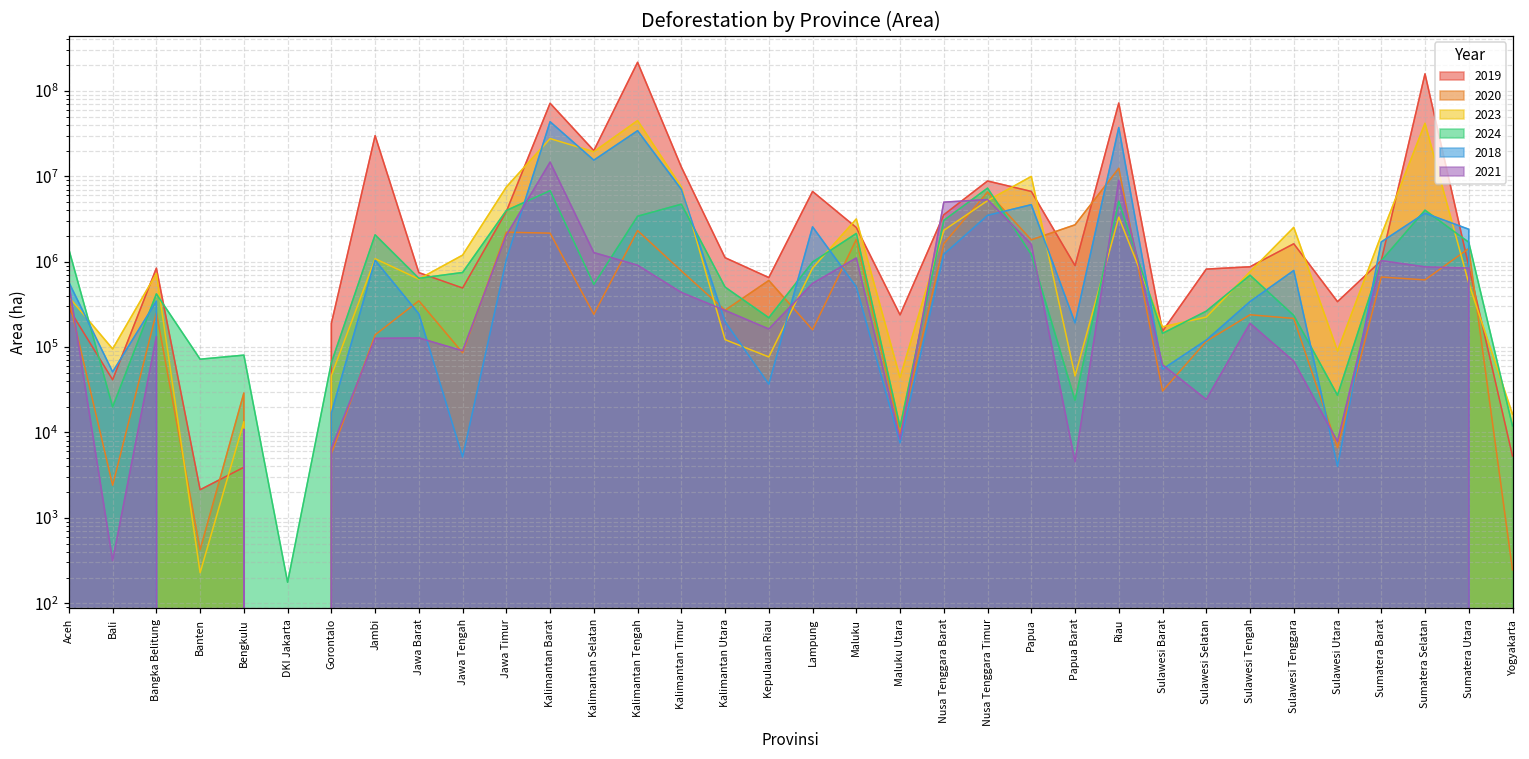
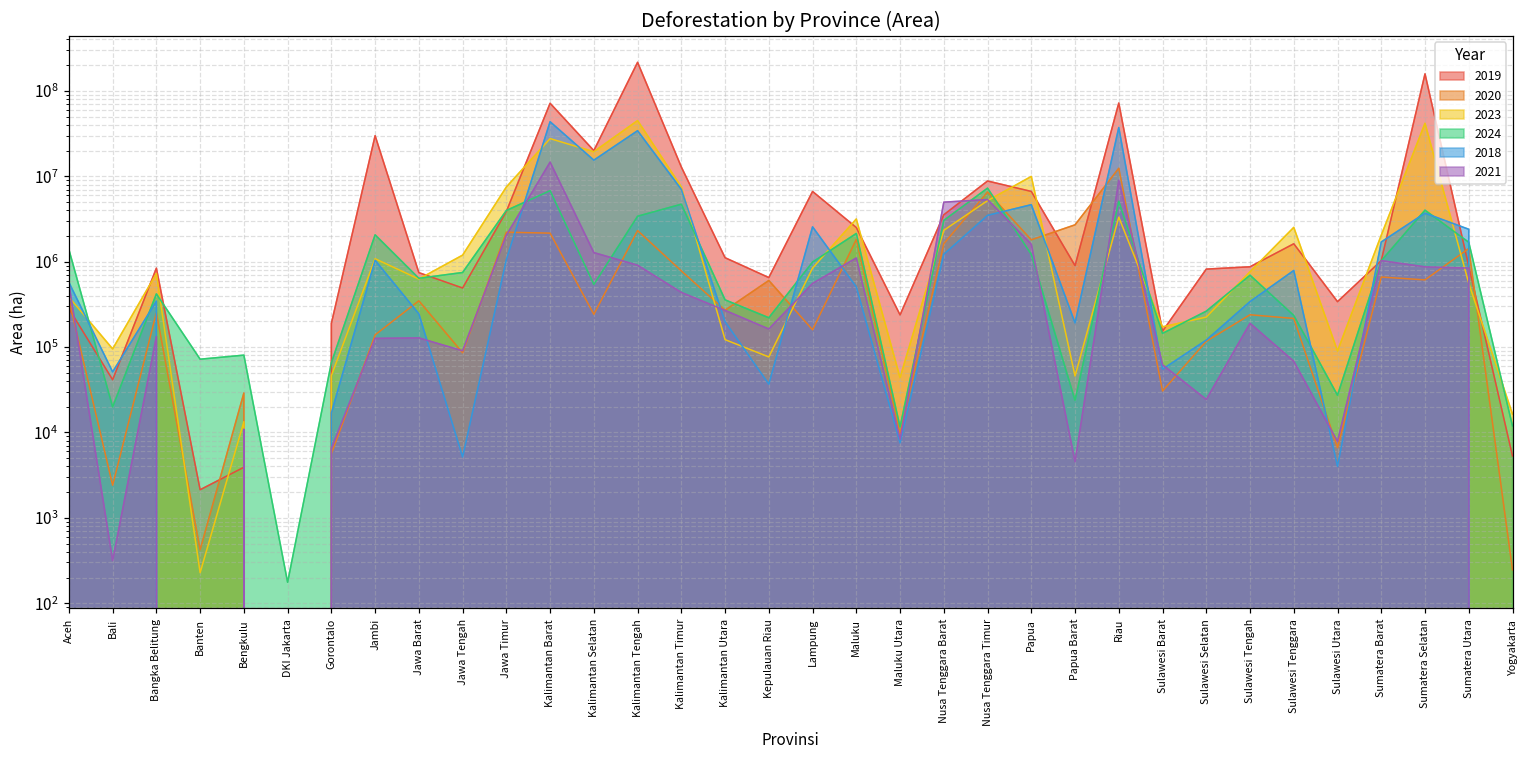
  {
    "2023": {
      "Bali": 100000,
      "Bangka Belitung": 700000,
      "Banten": 230,
      "Bengkulu": 13000,
      "Gorontalo": 50000,
      "Jawa Tengah": 1200000,
      "Jawa Timur": 7000000,
      "Kalimantan Barat": 28000000,
      "Kalimantan Tengah": 40000000,
      "Kalimantan Utara": 120000,
      "Kepulauan Riau": 80000,
      "Lampung": 800000,
      "Maluku": 3200000,
      "Maluku Utara": 40000,
      "Nusa Tenggara Barat": 2300000,
      "Papua": 10000000,
      "Papua Barat": 50000,
      "Riau": 3300000,
      "Sulawesi Barat": 170000,
      "Sulawesi Selatan": 220000,
      "Sulawesi Tengah": 800000,
      "Sulawesi Tenggara": 2500000,
      "Sulawesi Utara": 90000,
      "Sumatera Barat": 2000000,
      "Sumatera Selatan": 40000000,
      "Sumatera Utara": 600000,
      "Yogyakarta": 16000
    },
    "2024": {
      "Aceh": 1400000,
      "Bali": 20000,
      "Bangka Belitung": 400000,
      "Banten": 70000,
      "Bengkulu": 80000,
      "DKI Jakarta": 180,
      "Gorontalo": 70000,
      "Jambi": 2100000,
      "Jawa Tengah": 700000,
      "Kalimantan Barat": 7000000,
      "Kalimantan Selatan": 500000,
      "Kalimantan Tengah": 3000000,
      "Kalimantan Timur": 5000000,
-     "Kalimantan Utara": 500000,
+     "Kalimantan Utara": 400000,
      "Kepulauan Riau": 220000,
      "Lampung": 1000000,
      "Maluku": 2100000,
      "Maluku Utara": 12000,
      "Nusa Tenggara Barat": 3000000,
      "Nusa Tenggara Timur": 7000000,
      "Papua": 1200000,
      "Papua Barat": 24000,
      "Riau": 5000000,
      "Sulawesi Selatan": 260000,
      "Sulawesi Tengah": 700000,
      "Sulawesi Tenggara": 230000,
      "Sulawesi Utara": 27000,
      "Sumatera Selatan": 4000000,
      "Sumatera Utara": 1700000,
      "Yogyakarta": 12000
    },
    "2018": {
      "Bali": 50000,
      "Bangka Belitung": 300000,
      "Bengkulu": 900,
      "Gorontalo": 17000,
      "Jawa Barat": 240000,
      "Jawa Tengah": 5000,
      "Jawa Timur": 1100000,
      "Kalimantan Barat": 40000000,
      "Kalimantan Selatan": 15000000,
      "Kalimantan Tengah": 30000000,
      "Kalimantan Utara": 200000,
      "Kepulauan Riau": 40000,
      "Lampung": 2600000,
      "Maluku": 500000,
      "Maluku Utara": 8000,
      "Nusa Tenggara Barat": 1200000,
      "Nusa Tenggara Timur": 3000000,
      "Papua": 5000000,
      "Papua Barat": 190000,
      "Riau": 40000000,
      "Sulawesi Barat": 60000,
      "Sulawesi Tengah": 300000,
      "Sulawesi Tenggara": 800000,
      "Sulawesi Utara": 4000,
      "Sumatera Barat": 1700000,
      "Sumatera Selatan": 4000000,
      "Sumatera Utara": 2400000
    },
    "2021": {
      "Bali": 320,
      "Bangka Belitung": 130000,
      "Bengkulu": 11000,
      "Gorontalo": 7000,
      "Jambi": 130000,
      "Jawa Barat": 130000,
      "Jawa Timur": 2000000,
      "Kalimantan Barat": 15000000,
      "Kalimantan Selatan": 1300000,
      "Kalimantan Tengah": 900000,
      "Kalimantan Timur": 400000,
      "Kepulauan Riau": 160000,
      "Lampung": 600000,
      "Maluku": 1100000,
      "Maluku Utara": 8000,
      "Nusa Tenggara Barat": 5000000,
      "Papua": 1600000,
      "Papua Barat": 5000,
      "Riau": 9000000,
      "Sulawesi Barat": 60000,
      "Sulawesi Selatan": 24000,
      "Sulawesi Tengah": 190000,
      "Sulawesi Tenggara": 70000,
      "Sulawesi Utara": 8000,
      "Sumatera Selatan": 900000
    }
  }
